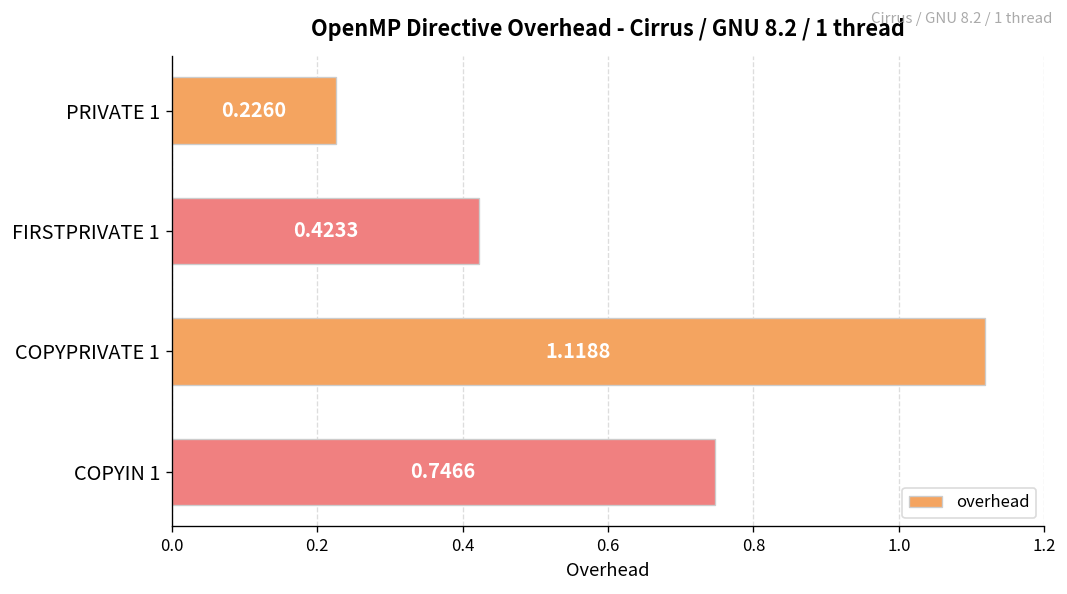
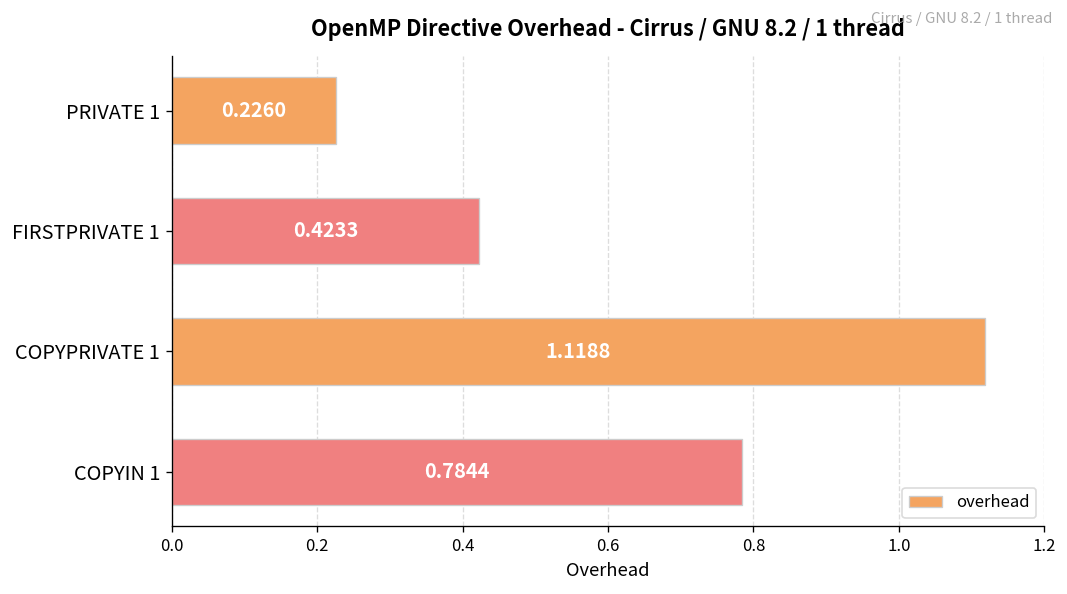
  {
    "PRIVATE 1": 0.2260,
    "FIRSTPRIVATE 1": 0.4233,
    "COPYPRIVATE 1": 1.1188,
-   "COPYIN 1": 0.7466
+   "COPYIN 1": 0.7844
  }
